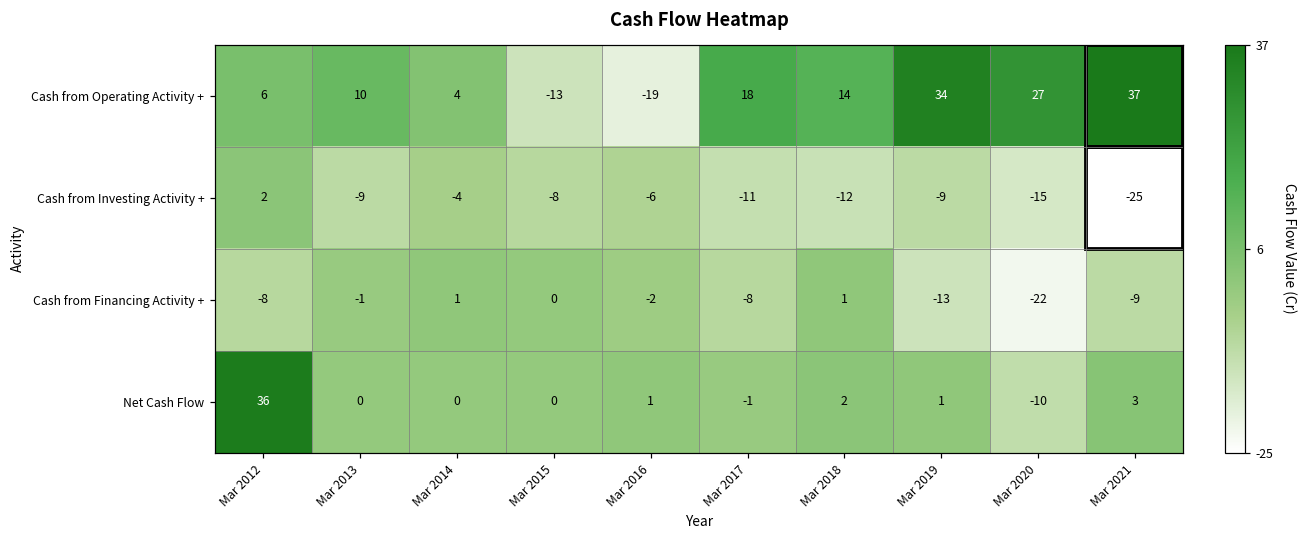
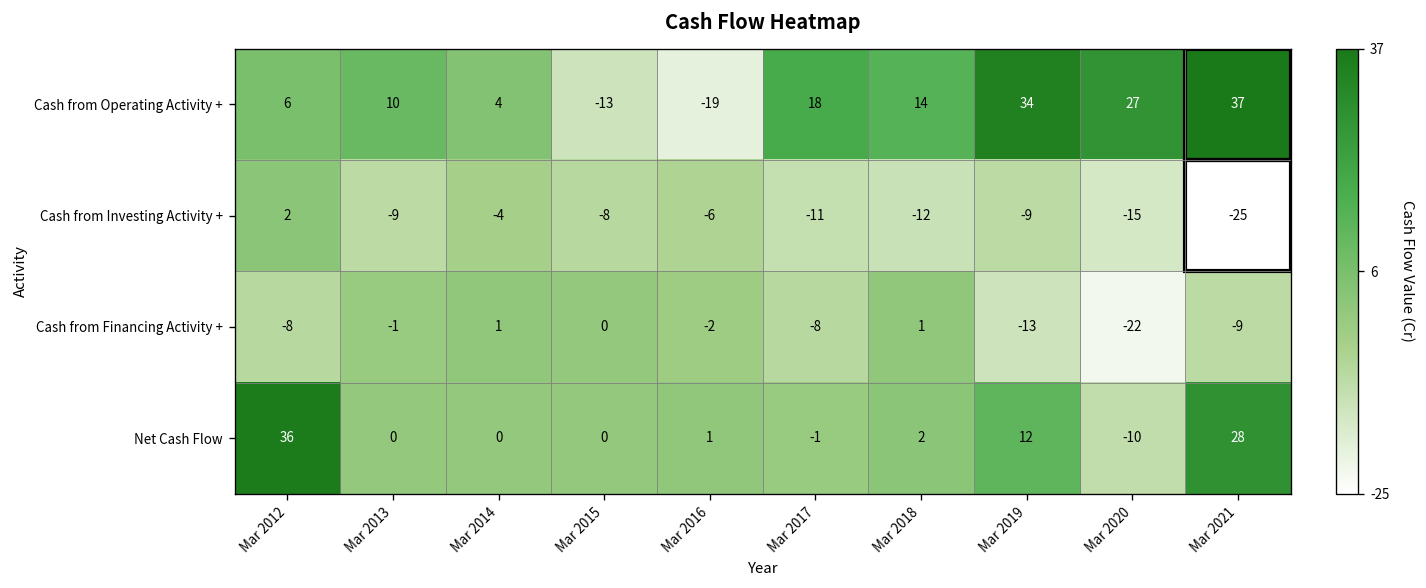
  {
    "Cash from Operating Activity +": {
      "Mar 2012": 6,
      "Mar 2013": 10,
      "Mar 2014": 4,
      "Mar 2015": -13,
      "Mar 2016": -19,
      "Mar 2017": 18,
      "Mar 2018": 14,
      "Mar 2019": 34,
      "Mar 2020": 27,
      "Mar 2021": 37
    },
    "Cash from Investing Activity +": {
      "Mar 2012": 2,
      "Mar 2013": -9,
      "Mar 2014": -4,
      "Mar 2015": -8,
      "Mar 2016": -6,
      "Mar 2017": -11,
      "Mar 2018": -12,
      "Mar 2019": -9,
      "Mar 2020": -15,
      "Mar 2021": -25
    },
    "Cash from Financing Activity +": {
      "Mar 2012": -8,
      "Mar 2013": -1,
      "Mar 2014": 1,
      "Mar 2015": 0,
      "Mar 2016": -2,
      "Mar 2017": -8,
      "Mar 2018": 1,
      "Mar 2019": -13,
      "Mar 2020": -22,
      "Mar 2021": -9
    },
    "Net Cash Flow": {
      "Mar 2012": 36,
      "Mar 2013": 0,
      "Mar 2014": 0,
      "Mar 2015": 0,
      "Mar 2016": 1,
      "Mar 2017": -1,
      "Mar 2018": 2,
-     "Mar 2019": 1,
+     "Mar 2019": 12,
      "Mar 2020": -10,
-     "Mar 2021": 3
+     "Mar 2021": 28
    }
  }
